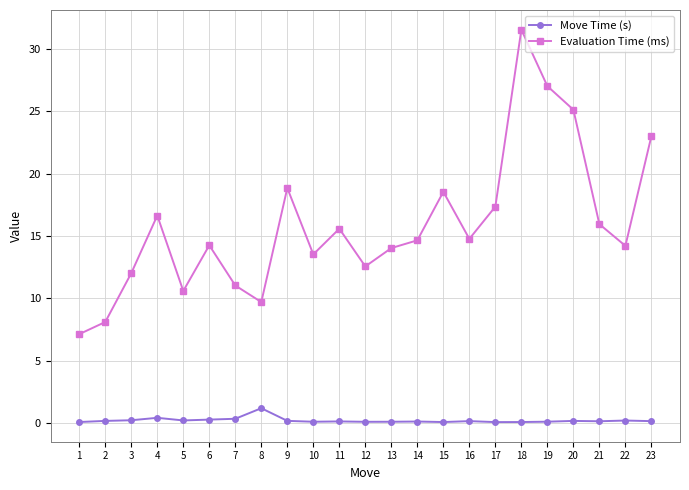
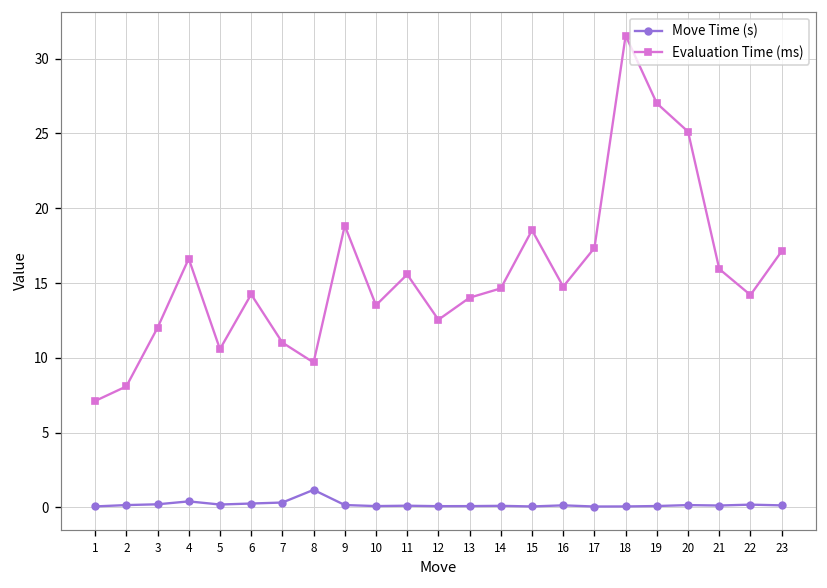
  {
    "Move Time (s)": {
      "1": 0.1,
      "2": 0.2,
      "3": 0.2,
      "4": 0.4,
      "5": 0.2,
      "6": 0.3,
      "7": 0.3,
      "8": 1.2,
      "9": 0.2,
      "10": 0.1,
      "11": 0.1,
      "12": 0.1,
      "13": 0.1,
      "14": 0.1,
      "15": 0.1,
      "16": 0.1,
      "17": 0.1,
      "18": 0.1,
      "19": 0.1,
      "20": 0.2,
      "21": 0.1,
      "22": 0.2,
      "23": 0.1
    },
    "Evaluation Time (ms)": {
      "1": 7.1,
      "2": 8.1,
      "3": 12.0,
      "4": 16.6,
      "5": 10.6,
      "6": 14.2,
      "7": 11.0,
      "8": 9.7,
      "9": 18.8,
      "10": 13.5,
      "11": 15.6,
      "12": 12.5,
      "13": 14.0,
      "14": 14.6,
      "15": 18.5,
      "16": 14.8,
      "17": 17.3,
      "18": 31.5,
      "19": 27.0,
      "20": 25.1,
      "21": 15.9,
      "22": 14.2,
-     "23": 23.0
+     "23": 17.1
    }
  }
